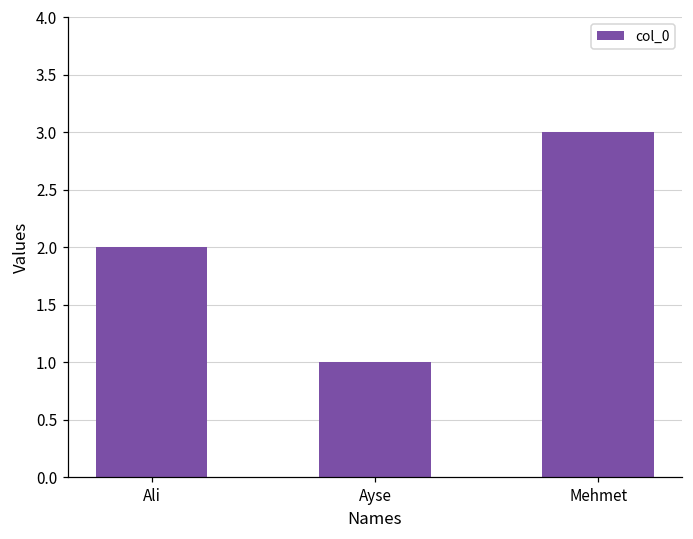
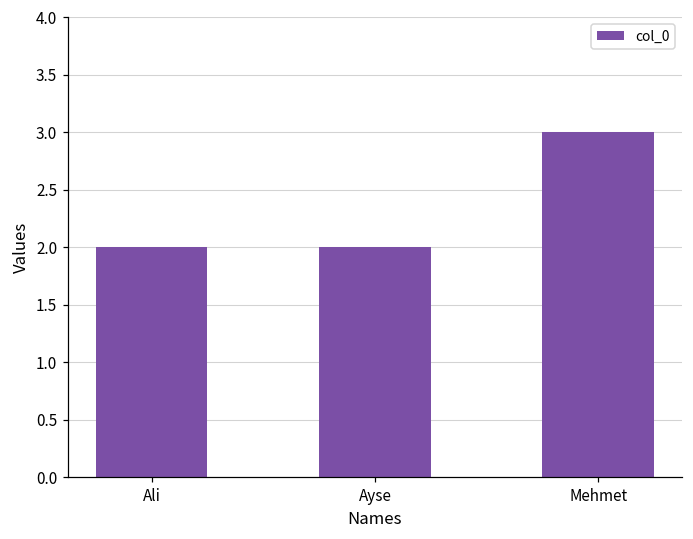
  {
    "Ali": 2,
-   "Ayse": 1,
+   "Ayse": 2,
    "Mehmet": 3
  }
